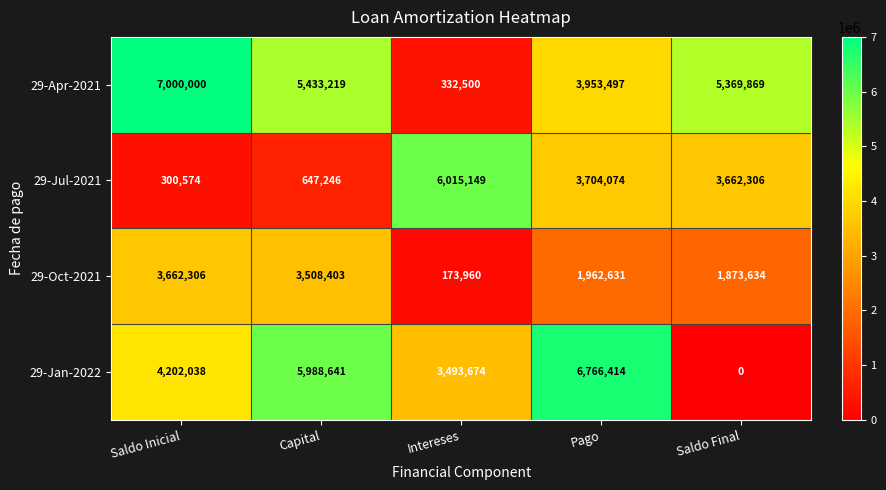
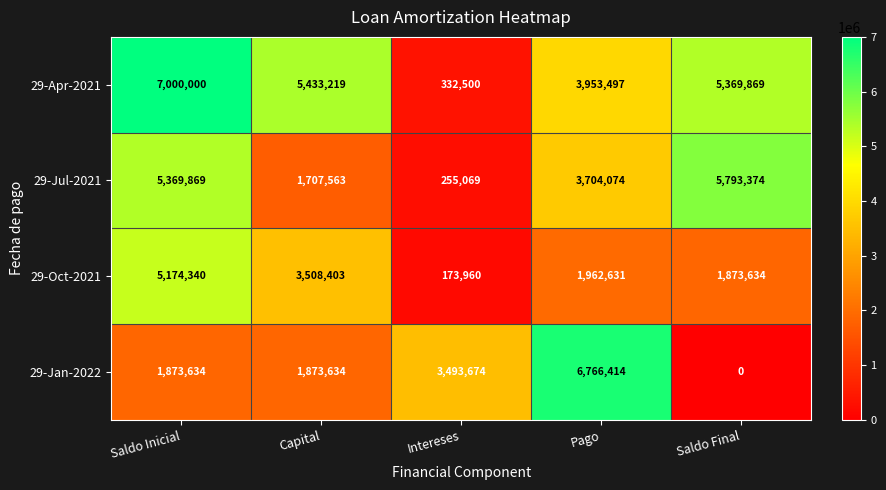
  {
    "29-Apr-2021": {
      "Saldo Inicial": "7,000,000",
      "Capital": "5,433,219",
      "Intereses": "332,500",
      "Pago": "3,953,497",
      "Saldo Final": "5,369,869"
    },
    "29-Jul-2021": {
-     "Saldo Inicial": "300,574",
-     "Capital": "647,246",
-     "Intereses": "6,015,149",
+     "Saldo Inicial": "5,369,869",
+     "Capital": "1,707,563",
+     "Intereses": "255,069",
      "Pago": "3,704,074",
-     "Saldo Final": "3,662,306"
+     "Saldo Final": "5,793,374"
    },
    "29-Oct-2021": {
-     "Saldo Inicial": "3,662,306",
+     "Saldo Inicial": "5,174,340",
      "Capital": "3,508,403",
      "Intereses": "173,960",
      "Pago": "1,962,631",
      "Saldo Final": "1,873,634"
    },
    "29-Jan-2022": {
-     "Saldo Inicial": "4,202,038",
-     "Capital": "5,988,641",
+     "Saldo Inicial": "1,873,634",
+     "Capital": "1,873,634",
      "Intereses": "3,493,674",
      "Pago": "6,766,414",
      "Saldo Final": "0"
    }
  }
